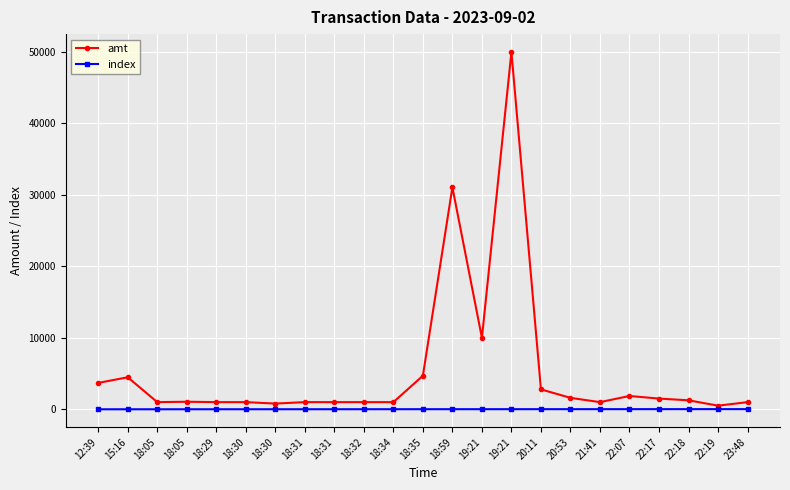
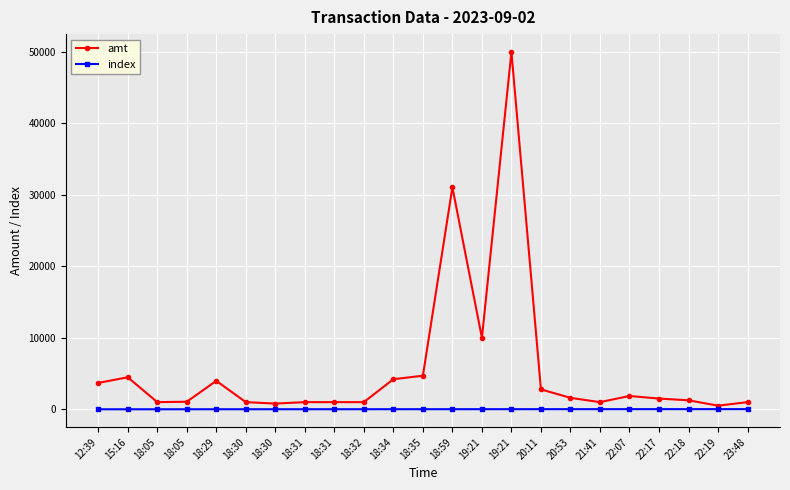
  {
    "amt": {
      "12:39": 4000,
      "15:16": 4000,
-     "18:29": 1000,
+     "18:29": 4000,
      "18:32": 1000,
-     "18:34": 1000,
+     "18:34": 4000,
      "18:35": 5000,
      "18:59": 31000,
      "20:11": 3000,
      "20:53": 2000,
      "21:41": 1000,
      "22:07": 2000,
      "22:17": 1000,
      "22:18": 1000,
      "22:19": 1000,
      "23:48": 1000
    },
    "index": {
      "12:39": 0,
      "15:16": 0,
      "18:29": 0,
      "18:32": 0,
      "18:34": 0,
      "18:35": 0,
      "18:59": 0,
      "20:11": 0,
      "20:53": 0,
      "21:41": 0,
      "22:07": 0,
      "22:17": 0,
      "22:18": 0,
      "22:19": 0,
      "23:48": 0
    }
  }
